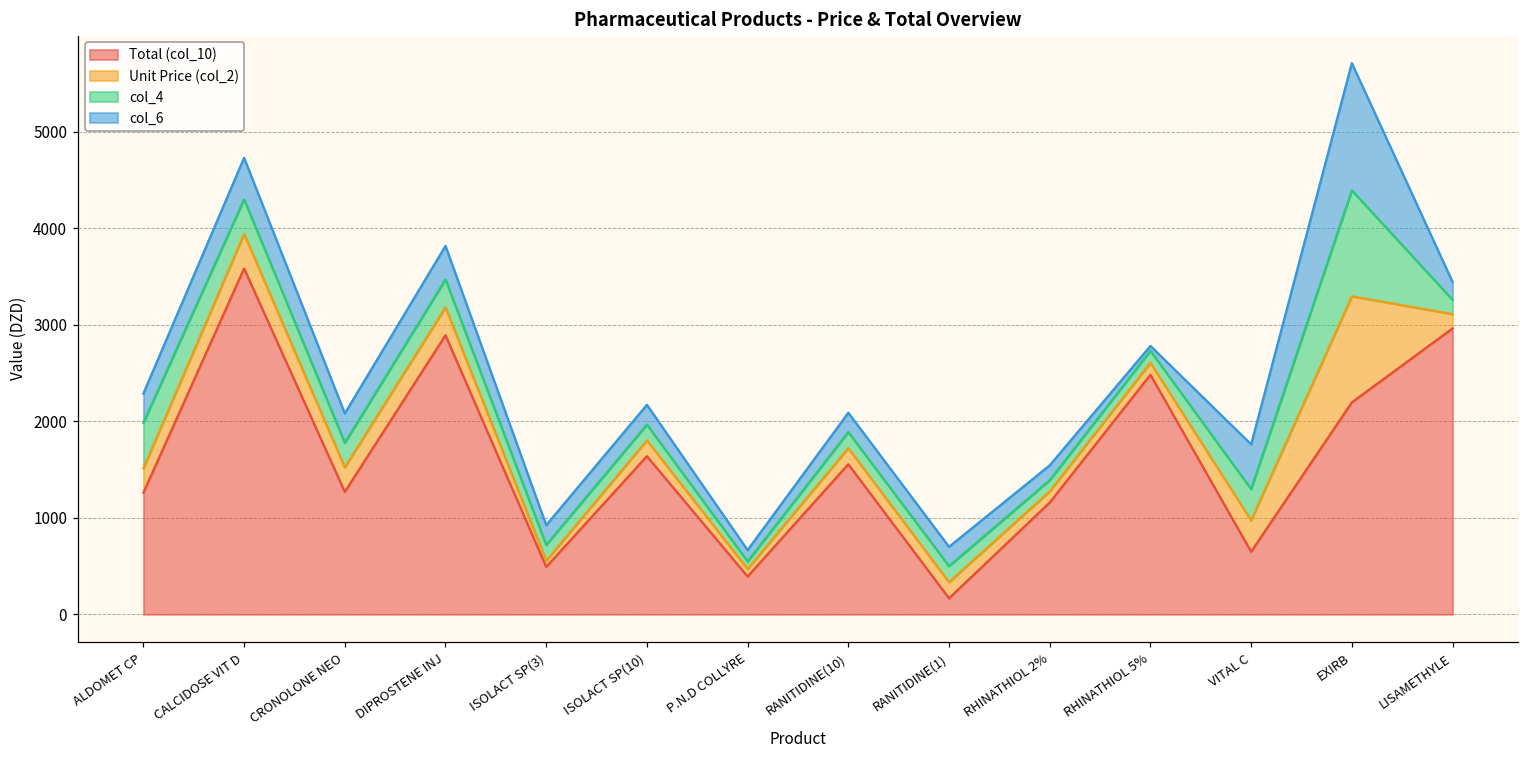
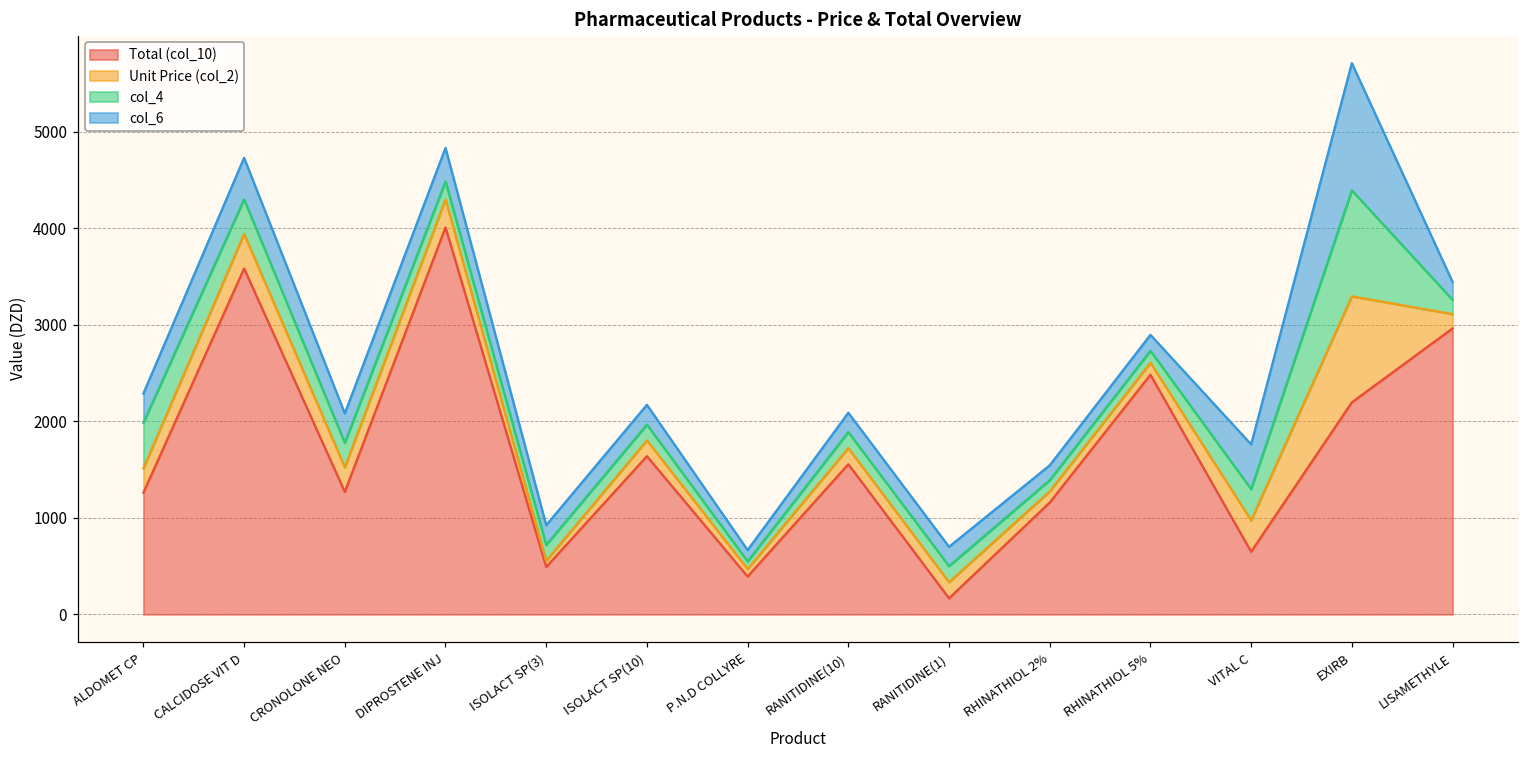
  {
    "Total (col_10)": {
      "ALDOMET CP": 1300,
      "CALCIDOSE VIT D": 3600,
      "CRONOLONE NEO": 1300,
-     "DIPROSTENE INJ": 2900,
+     "DIPROSTENE INJ": 4000,
      "ISOLACT SP(3)": 500,
      "ISOLACT SP(10)": 1600,
      "P.N.D COLLYRE": 400,
      "RANITIDINE(10)": 1600,
      "RANITIDINE(1)": 200,
      "RHINATHIOL 2%": 1200,
      "RHINATHIOL 5%": 2500,
      "VITAL C": 600,
      "EXIRB": 2200,
      "LISAMETHYLE": 3000
    },
    "Unit Price (col_2)": {
      "ALDOMET CP": 300,
      "CALCIDOSE VIT D": 400,
      "CRONOLONE NEO": 300,
      "DIPROSTENE INJ": 300,
      "ISOLACT SP(3)": 100,
      "ISOLACT SP(10)": 200,
      "P.N.D COLLYRE": 100,
      "RANITIDINE(10)": 200,
      "RANITIDINE(1)": 200,
      "RHINATHIOL 2%": 100,
      "RHINATHIOL 5%": 100,
      "VITAL C": 300,
      "EXIRB": 1100,
      "LISAMETHYLE": 100
    },
    "col_4": {
      "ALDOMET CP": 500,
      "CALCIDOSE VIT D": 400,
      "CRONOLONE NEO": 300,
-     "DIPROSTENE INJ": 300,
+     "DIPROSTENE INJ": 200,
      "ISOLACT SP(3)": 200,
      "ISOLACT SP(10)": 200,
      "P.N.D COLLYRE": 100,
      "RANITIDINE(10)": 200,
      "RANITIDINE(1)": 200,
      "RHINATHIOL 2%": 100,
      "RHINATHIOL 5%": 100,
      "VITAL C": 300,
      "EXIRB": 1100,
      "LISAMETHYLE": 100
    },
    "col_6": {
      "ALDOMET CP": 300,
      "CALCIDOSE VIT D": 400,
      "CRONOLONE NEO": 300,
      "DIPROSTENE INJ": 300,
      "ISOLACT SP(3)": 200,
      "ISOLACT SP(10)": 200,
      "P.N.D COLLYRE": 100,
      "RANITIDINE(10)": 200,
      "RANITIDINE(1)": 200,
      "RHINATHIOL 2%": 200,
-     "RHINATHIOL 5%": 100,
+     "RHINATHIOL 5%": 200,
      "VITAL C": 500,
      "EXIRB": 1300,
      "LISAMETHYLE": 200
    }
  }
